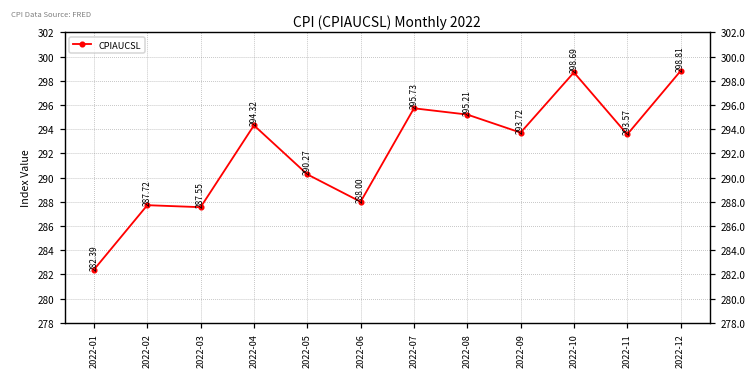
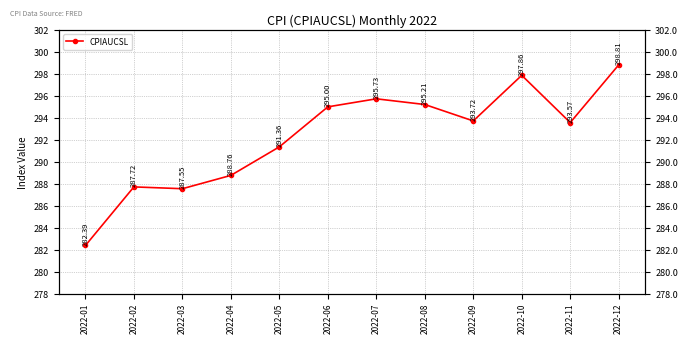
  {
    "2022-01": 282.39,
    "2022-02": 287.72,
    "2022-03": 287.55,
-   "2022-04": 294.32,
-   "2022-05": 290.27,
-   "2022-06": 288.00,
+   "2022-04": 288.76,
+   "2022-05": 291.36,
+   "2022-06": 295.00,
    "2022-07": 295.73,
    "2022-08": 295.21,
    "2022-09": 293.72,
-   "2022-10": 298.69,
+   "2022-10": 297.86,
    "2022-11": 293.57,
    "2022-12": 298.81
  }
